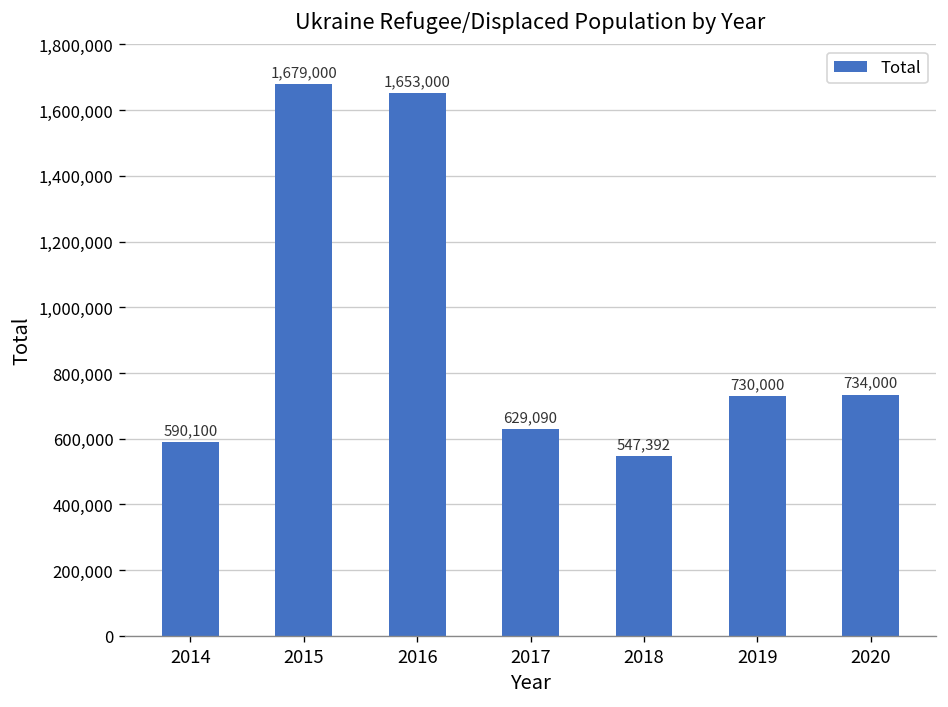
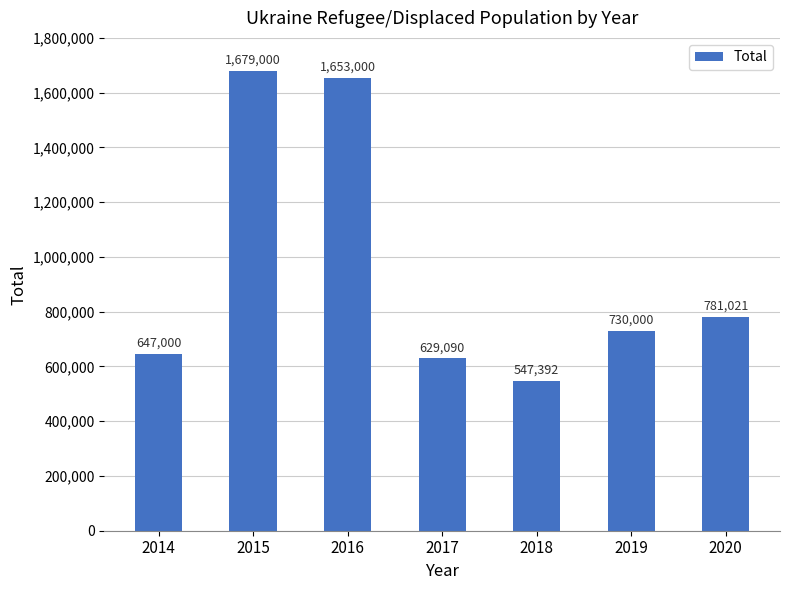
  {
-   "2014": "590,100",
+   "2014": "647,000",
    "2015": "1,679,000",
    "2016": "1,653,000",
    "2017": "629,090",
    "2018": "547,392",
    "2019": "730,000",
-   "2020": "734,000"
+   "2020": "781,021"
  }
